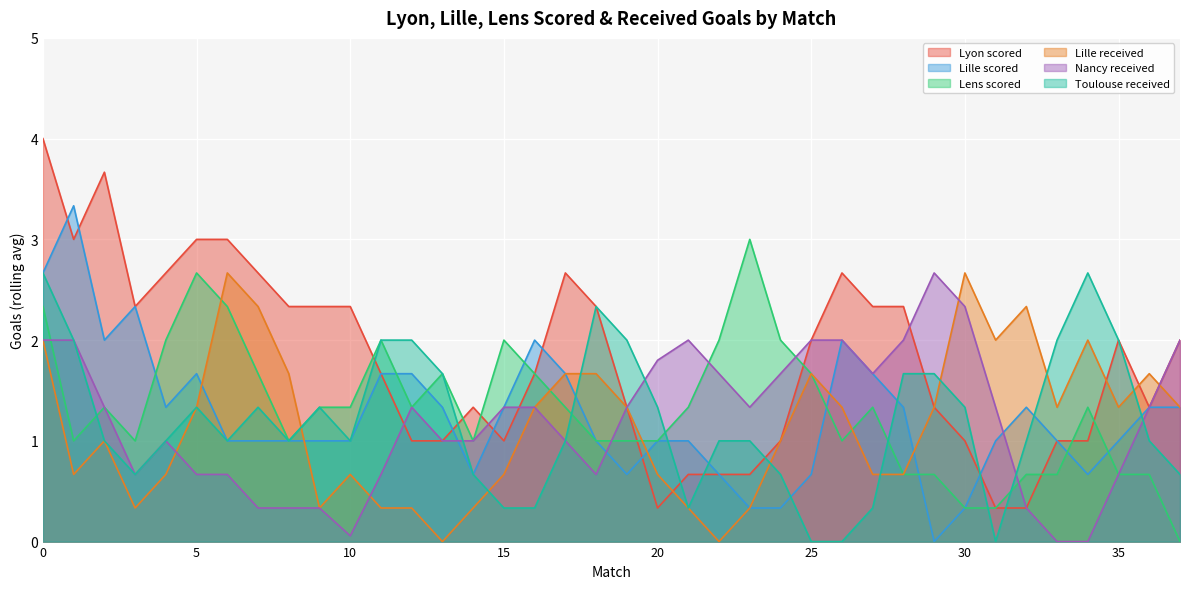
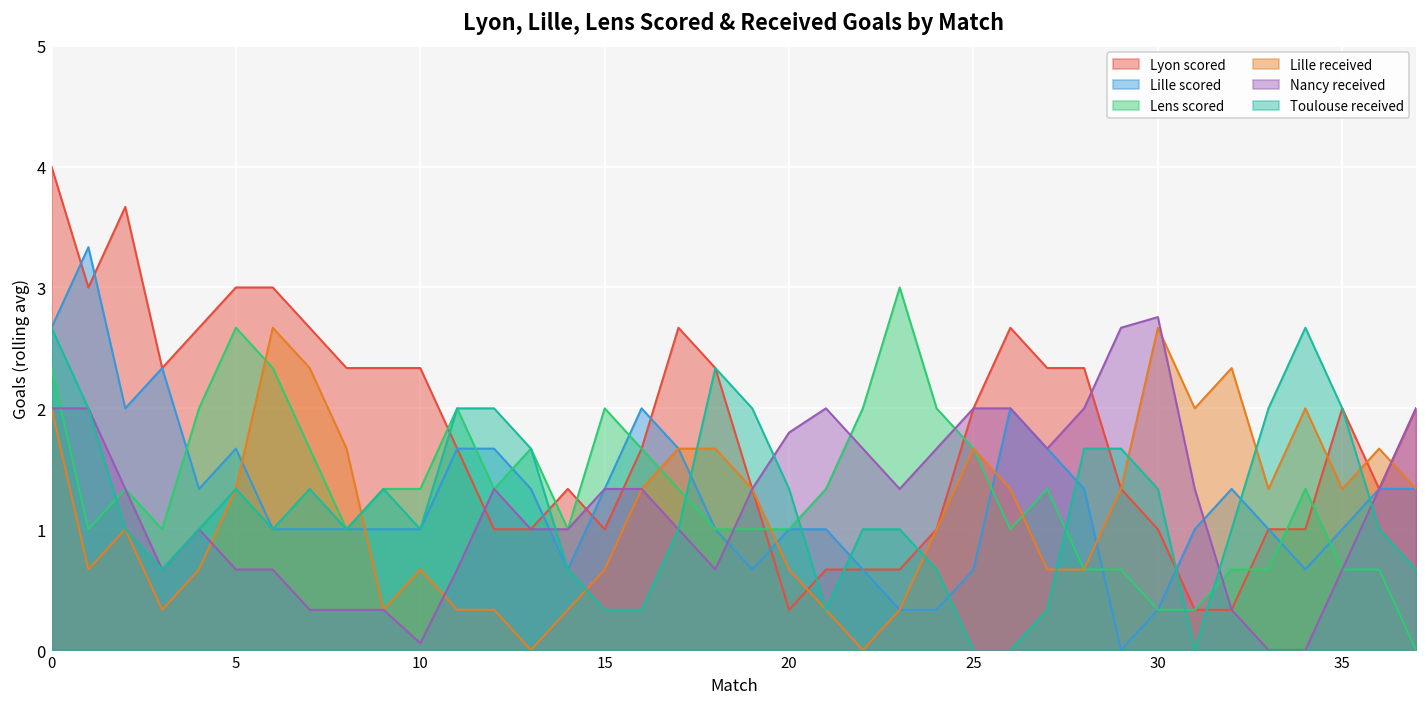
  {
    "Nancy received": {
      "5": 0.67,
      "10": 0.06,
      "20": 1.80,
-     "30": 2.33
+     "30": 2.75
    }
  }
